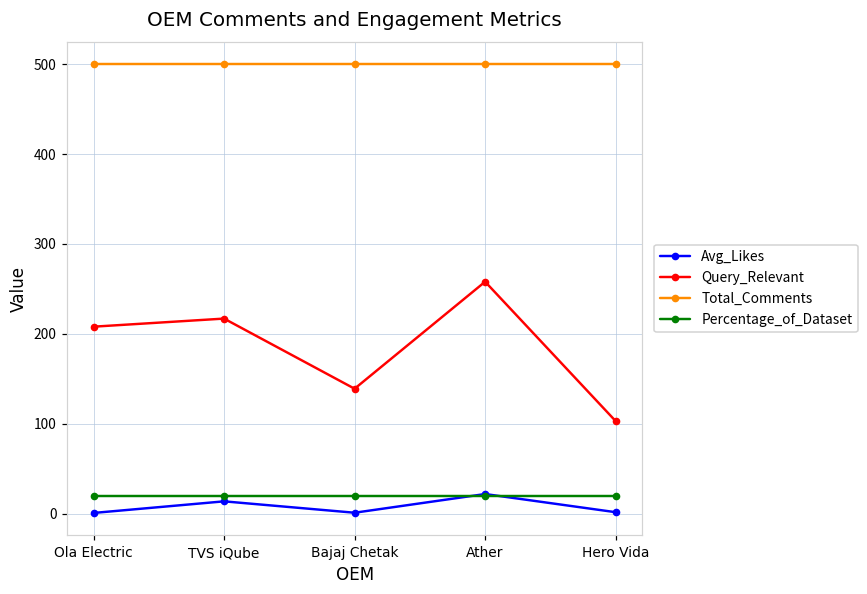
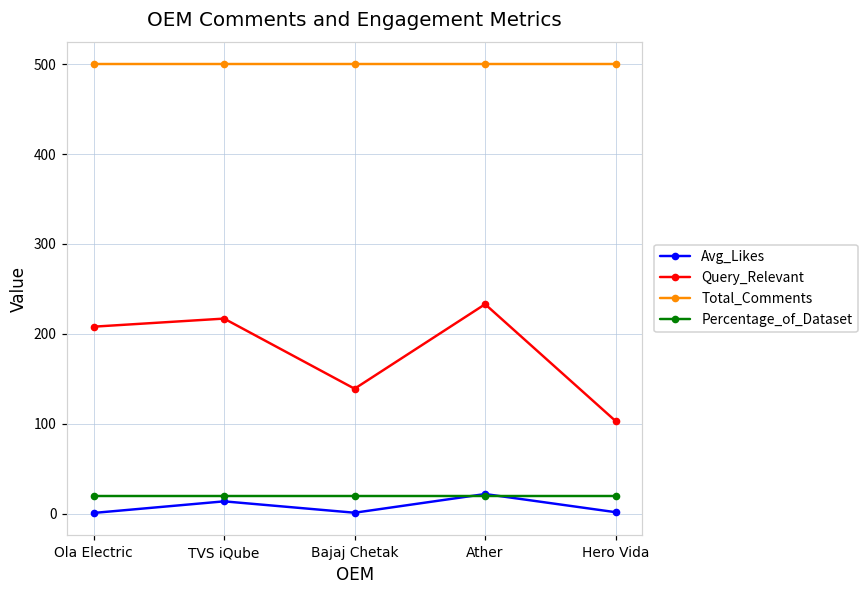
  {
    "Avg_Likes": {
      "Ola Electric": 0,
      "TVS iQube": 10,
      "Bajaj Chetak": 0,
      "Hero Vida": 0
    },
    "Query_Relevant": {
      "Ola Electric": 210,
      "TVS iQube": 220,
      "Bajaj Chetak": 140,
-     "Ather": 260,
+     "Ather": 230,
      "Hero Vida": 100
    },
    "Total_Comments": {
      "Ola Electric": 500,
      "TVS iQube": 500,
      "Bajaj Chetak": 500,
      "Ather": 500,
      "Hero Vida": 500
    },
    "Percentage_of_Dataset": {
      "Ola Electric": 20,
      "TVS iQube": 20,
      "Bajaj Chetak": 20,
      "Hero Vida": 20
    }
  }
